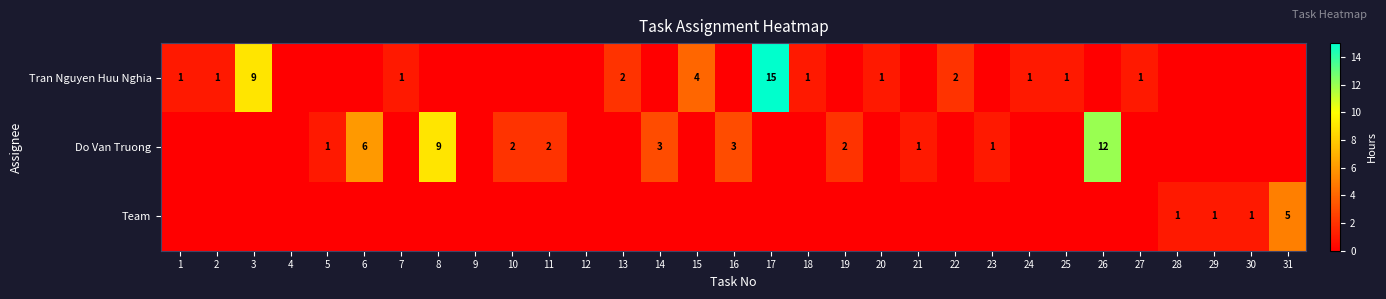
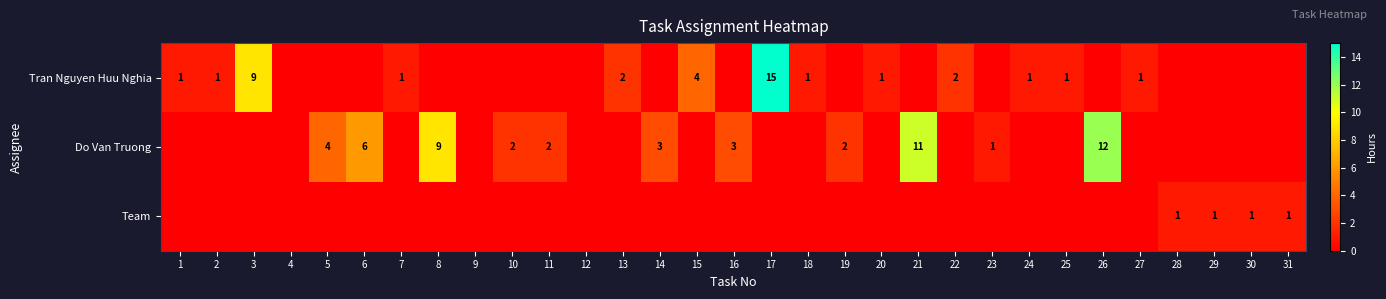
  {
    "Tran Nguyen Huu Nghia": {
      "1": 1,
      "2": 1,
      "3": 9,
      "7": 1,
      "13": 2,
      "15": 4,
      "17": 15,
      "18": 1,
      "20": 1,
      "22": 2,
      "24": 1,
      "25": 1,
      "27": 1
    },
    "Do Van Truong": {
-     "5": 1,
+     "5": 4,
      "6": 6,
      "8": 9,
      "10": 2,
      "11": 2,
      "14": 3,
      "16": 3,
      "19": 2,
-     "21": 1,
+     "21": 11,
      "23": 1,
      "26": 12
    },
    "Team": {
      "28": 1,
      "29": 1,
      "30": 1,
-     "31": 5
+     "31": 1
    }
  }
